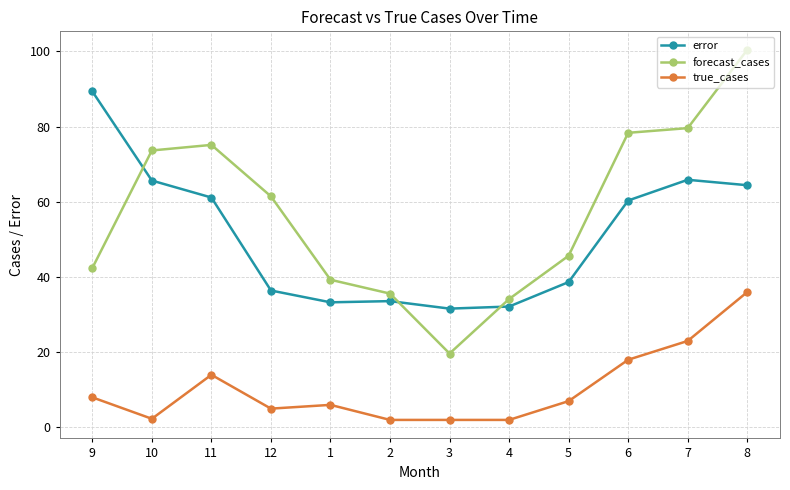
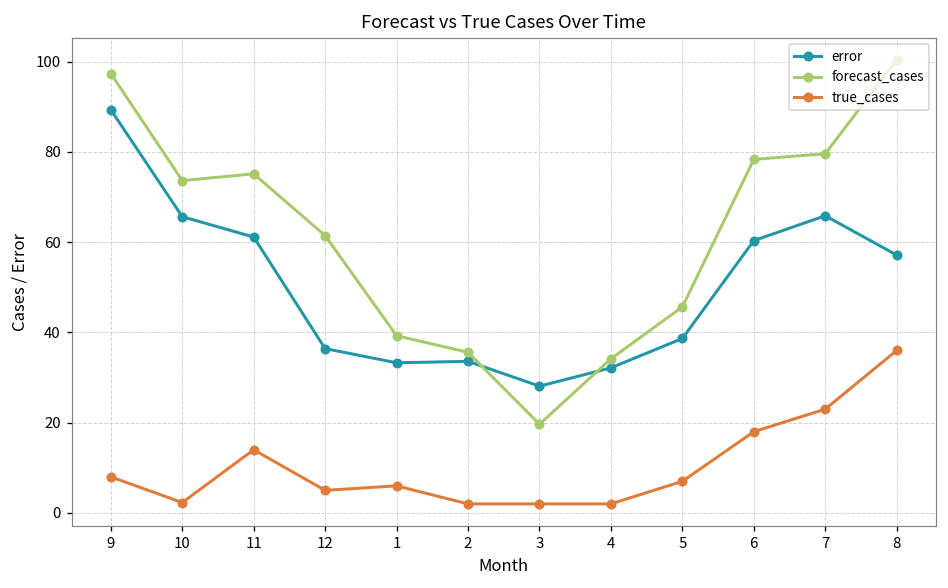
  {
    "error": {
      "9": 89,
      "10": 66,
      "11": 61,
      "12": 36,
      "1": 33,
      "2": 34,
-     "3": 32,
+     "3": 28,
      "4": 32,
      "5": 39,
      "6": 60,
      "7": 66,
-     "8": 64
+     "8": 57
    },
    "forecast_cases": {
-     "9": 42,
+     "9": 97,
      "10": 74,
      "11": 75,
      "12": 61,
      "1": 39,
      "2": 36,
      "3": 20,
      "4": 34,
      "5": 46,
      "6": 78,
      "7": 80
    },
    "true_cases": {
      "9": 8,
      "10": 2,
      "11": 14,
      "12": 5,
      "1": 6,
      "2": 2,
      "3": 2,
      "4": 2,
      "5": 7,
      "6": 18,
      "7": 23,
      "8": 36
    }
  }
